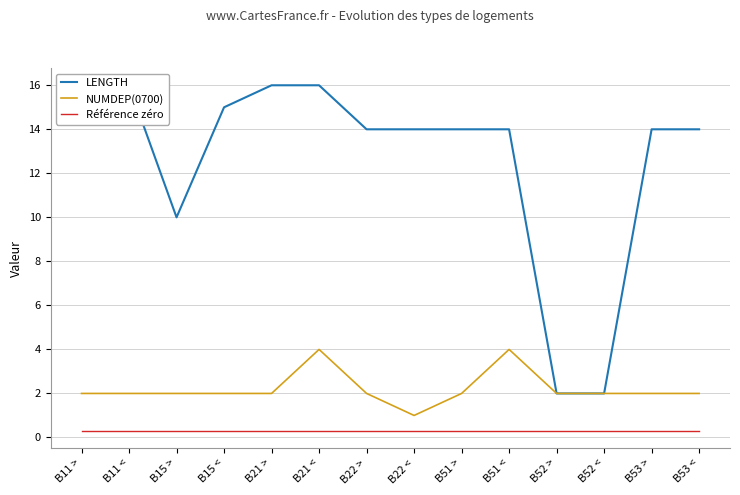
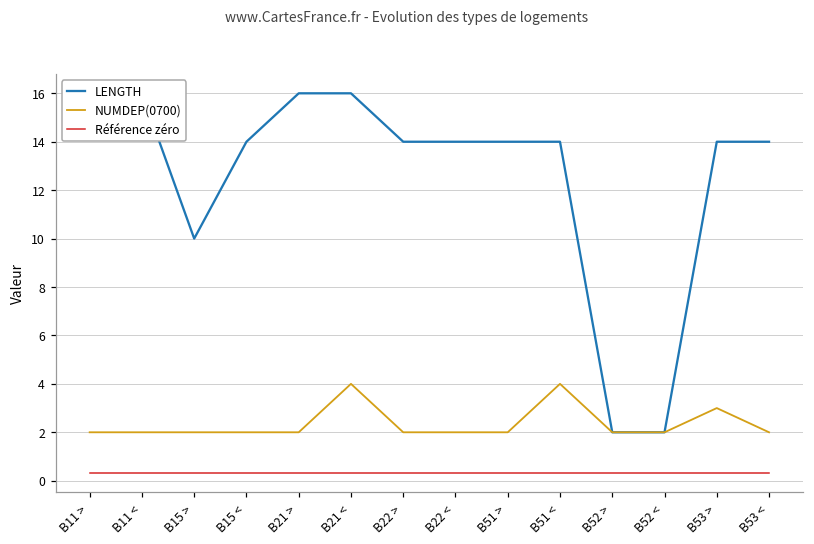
  {
    "LENGTH": {
      "B15 >": 10,
-     "B15 <": 15,
+     "B15 <": 14,
      "B21 >": 16,
      "B21 <": 16,
      "B22 >": 14,
      "B22 <": 14,
      "B51 >": 14,
      "B51 <": 14,
      "B53 >": 14,
      "B53 <": 14
    },
    "NUMDEP(0700)": {
      "B11 >": 2,
      "B11 <": 2,
      "B15 >": 2,
      "B15 <": 2,
      "B21 >": 2,
      "B21 <": 4,
      "B22 >": 2,
-     "B22 <": 1,
+     "B22 <": 2,
      "B51 >": 2,
      "B51 <": 4,
-     "B53 >": 2,
+     "B53 >": 3,
      "B53 <": 2
    },
    "Référence zéro": {
      "B11 >": 0.3,
      "B11 <": 0.3,
      "B15 >": 0.3,
      "B15 <": 0.3,
      "B21 >": 0.3,
      "B21 <": 0.3,
      "B22 >": 0.3,
      "B22 <": 0.3,
      "B51 >": 0.3,
      "B51 <": 0.3,
      "B52 >": 0.3,
      "B52 <": 0.3,
      "B53 >": 0.3,
      "B53 <": 0.3
    }
  }
